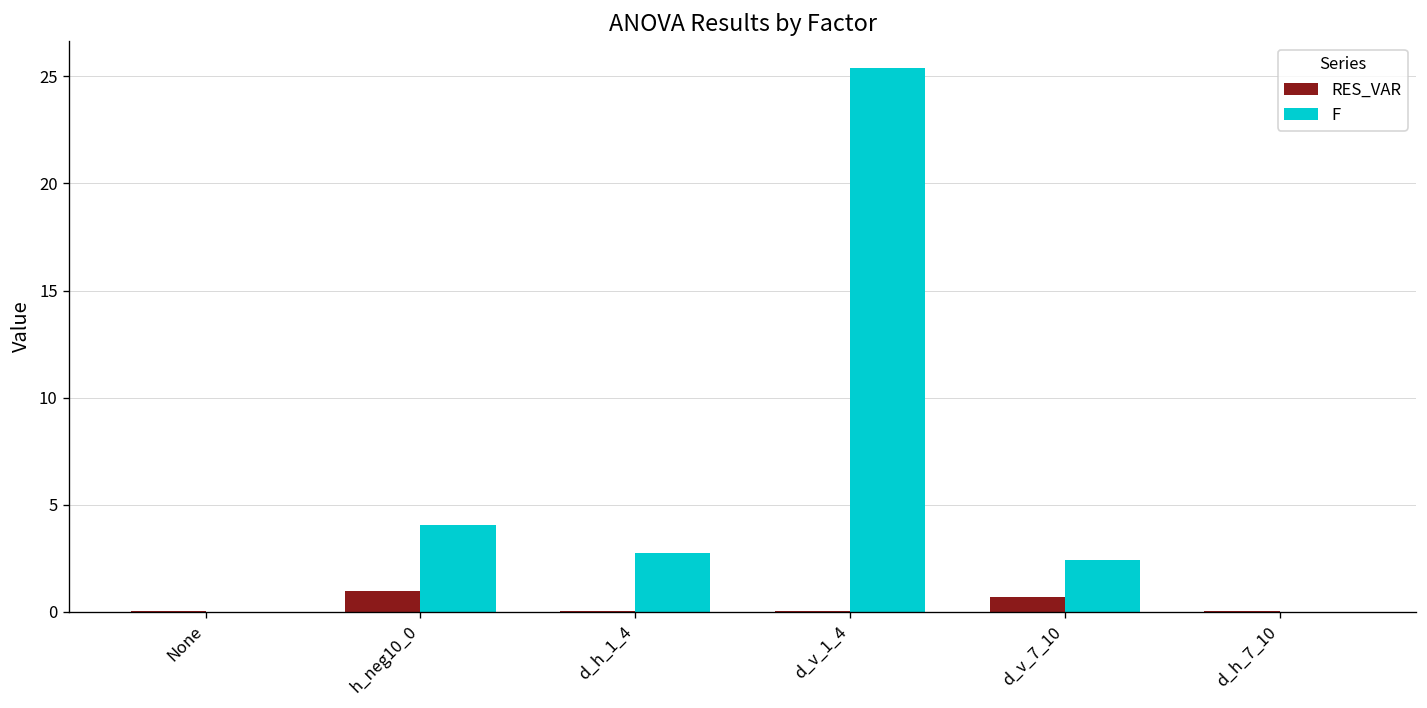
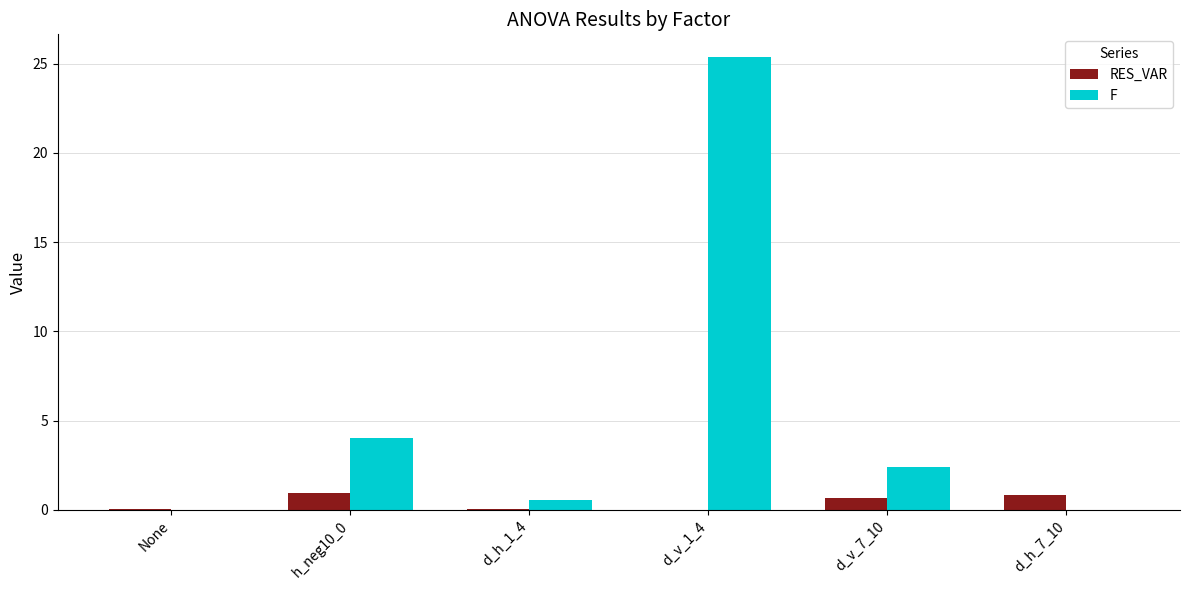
  {
    "RES_VAR": {
      "h_neg10_0": 1.0,
      "d_v_7_10": 0.7,
-     "d_h_7_10": 0.0
+     "d_h_7_10": 0.8
    },
    "F": {
      "None": 0.0,
      "h_neg10_0": 4.0,
-     "d_h_1_4": 2.8,
+     "d_h_1_4": 0.6,
      "d_v_1_4": 25.4,
      "d_v_7_10": 2.4
    }
  }
